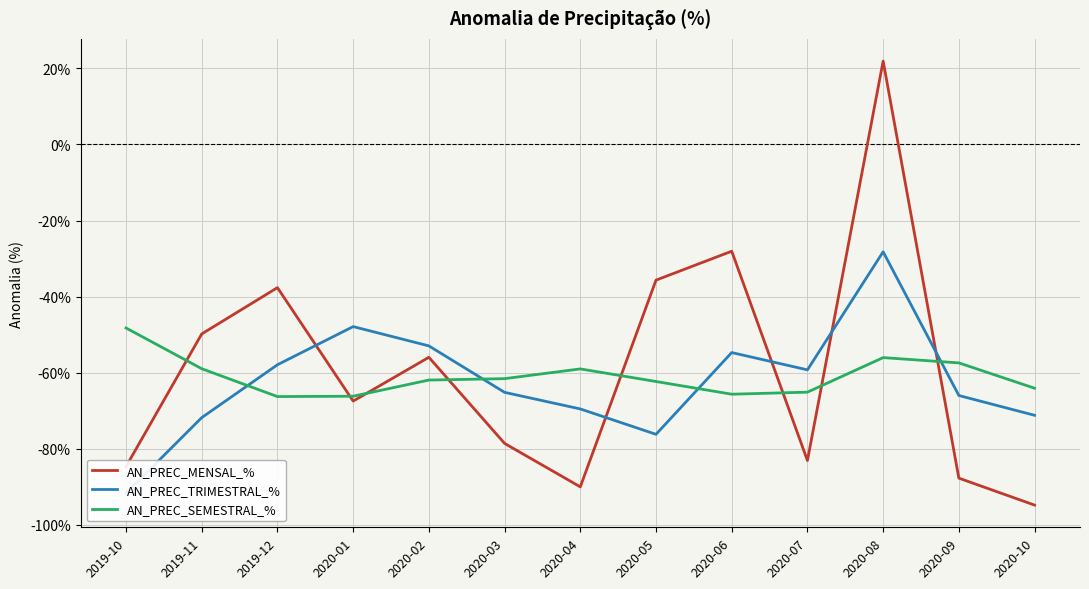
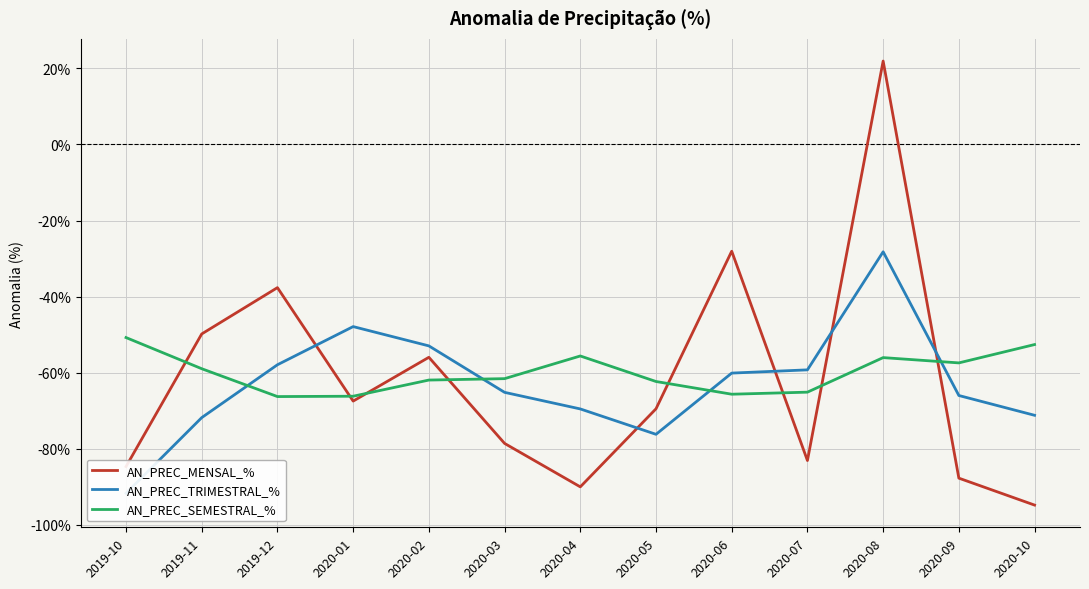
  {
    "AN_PREC_MENSAL_%": {
      "2019-11": "-50%",
      "2019-12": "-38%",
      "2020-01": "-67%",
      "2020-02": "-56%",
      "2020-03": "-79%",
      "2020-04": "-90%",
-     "2020-05": "-36%",
+     "2020-05": "-69%",
      "2020-06": "-28%",
      "2020-07": "-83%",
      "2020-08": "22%",
      "2020-09": "-88%",
      "2020-10": "-95%"
    },
    "AN_PREC_TRIMESTRAL_%": {
      "2019-11": "-72%",
      "2019-12": "-58%",
      "2020-01": "-48%",
      "2020-02": "-53%",
      "2020-03": "-65%",
      "2020-04": "-70%",
      "2020-05": "-76%",
-     "2020-06": "-55%",
+     "2020-06": "-60%",
      "2020-07": "-59%",
      "2020-08": "-28%",
      "2020-09": "-66%",
      "2020-10": "-71%"
    },
    "AN_PREC_SEMESTRAL_%": {
-     "2019-10": "-48%",
+     "2019-10": "-51%",
      "2019-11": "-59%",
      "2019-12": "-66%",
      "2020-01": "-66%",
      "2020-02": "-62%",
      "2020-03": "-62%",
-     "2020-04": "-59%",
+     "2020-04": "-56%",
      "2020-05": "-62%",
      "2020-06": "-66%",
      "2020-07": "-65%",
      "2020-08": "-56%",
      "2020-09": "-57%",
-     "2020-10": "-64%"
+     "2020-10": "-53%"
    }
  }
